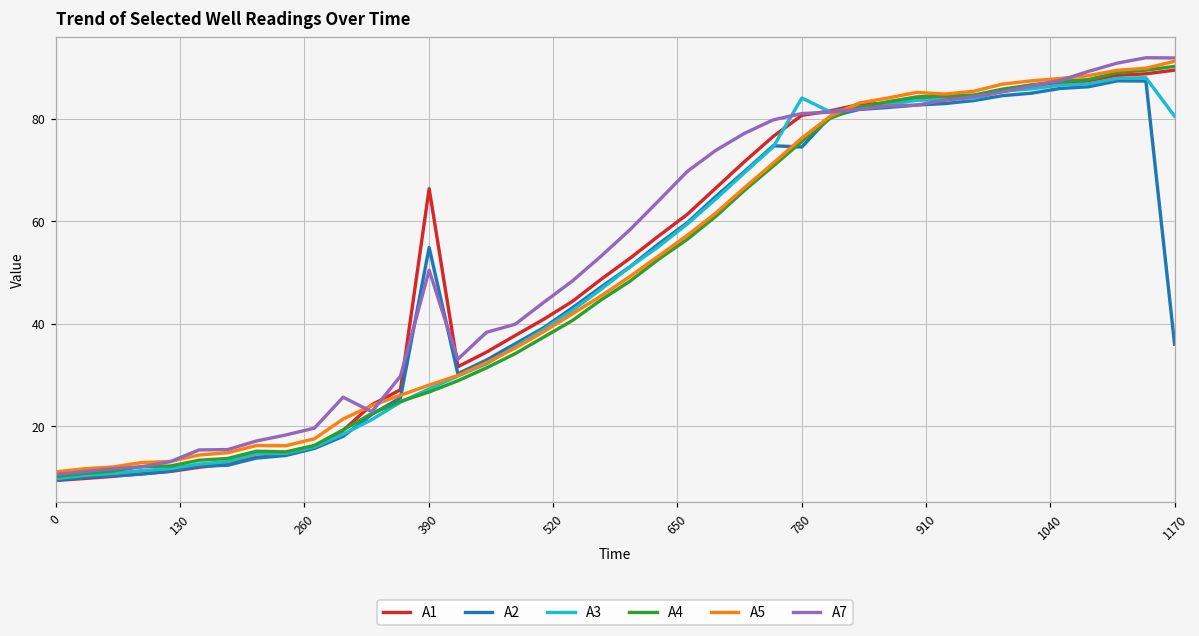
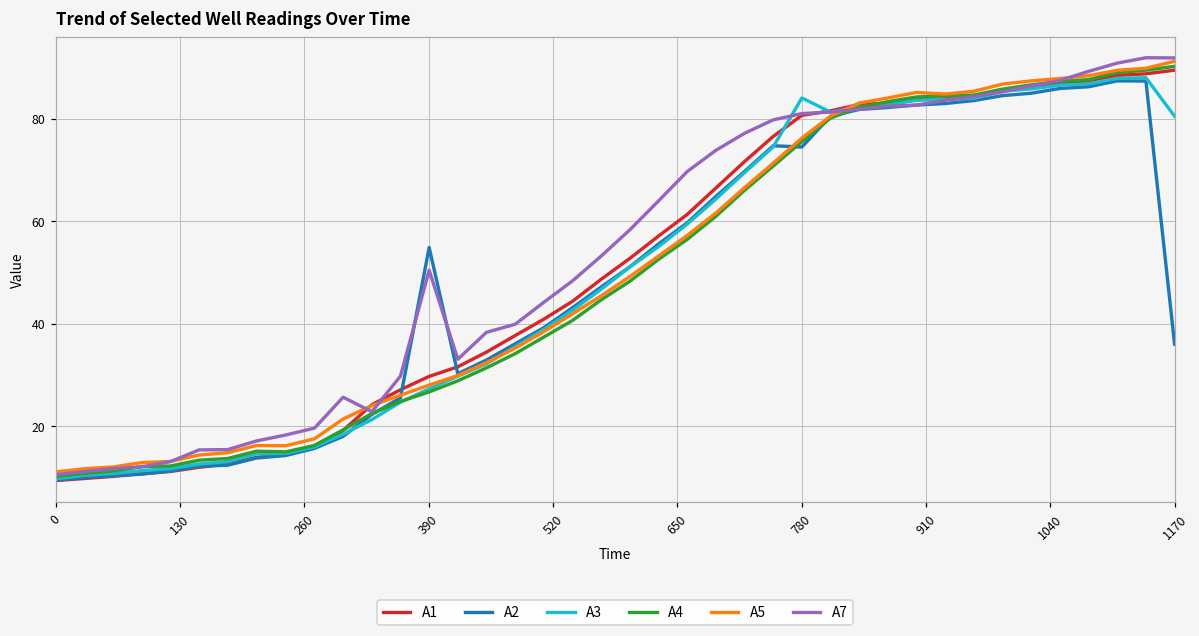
  {
    "A1": {
-     "390": 66,
+     "390": 30,
      "1170": 89
    },
    "A2": {
      "390": 55,
      "780": 74,
      "1170": 36
    },
    "A3": {
      "390": 27,
      "780": 84,
      "1170": 80
    },
    "A4": {
      "390": 27,
      "780": 76,
      "1170": 90
    },
    "A5": {
      "390": 28,
      "780": 76,
      "1170": 91
    },
    "A7": {
      "390": 50,
      "1170": 92
    }
  }
